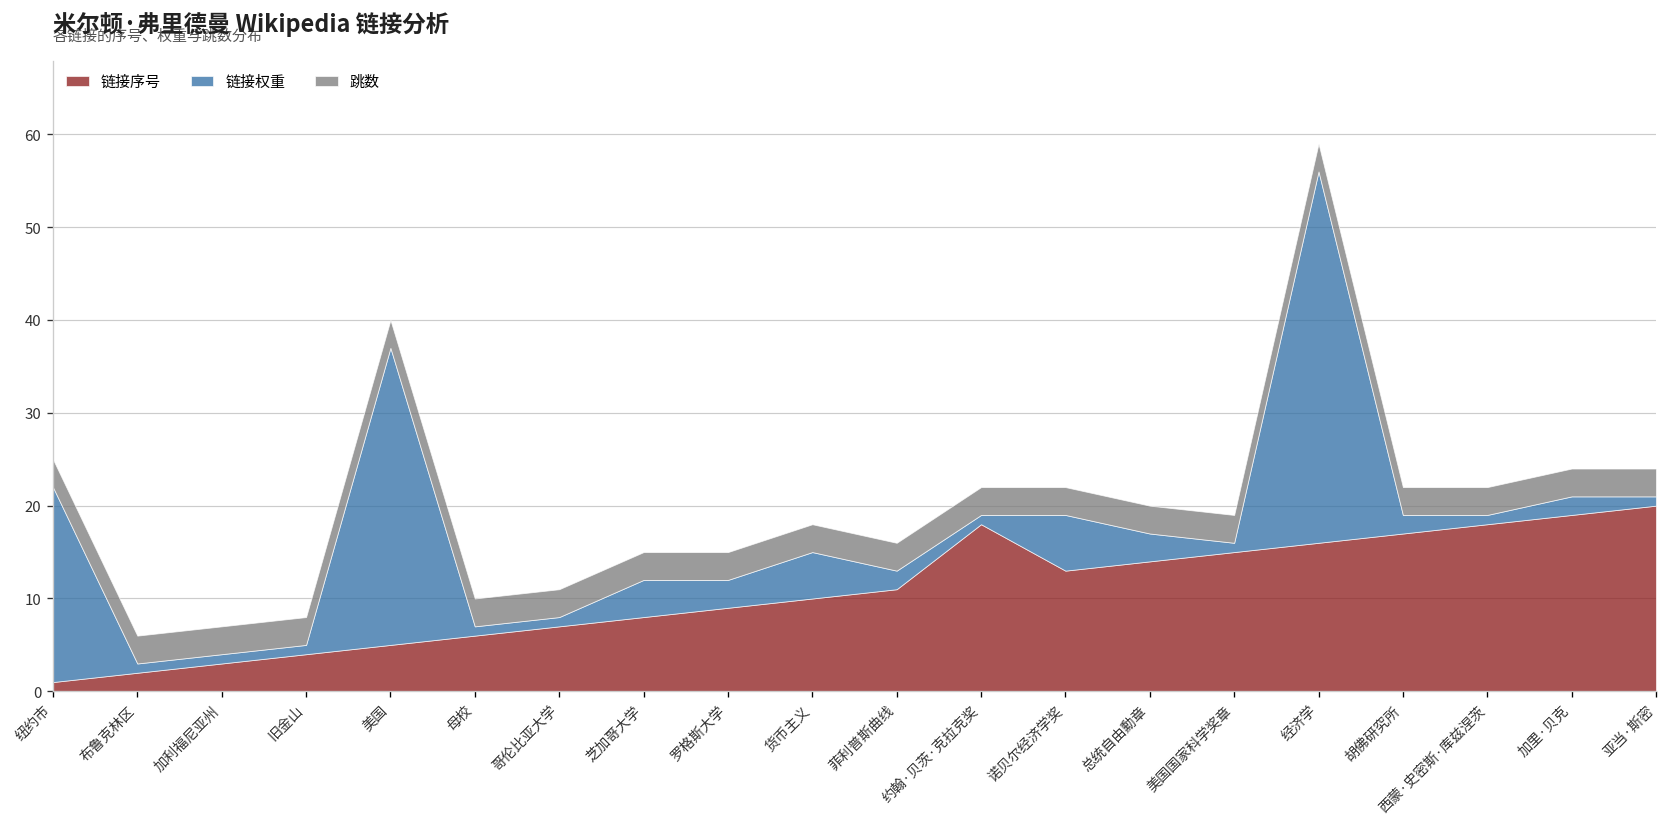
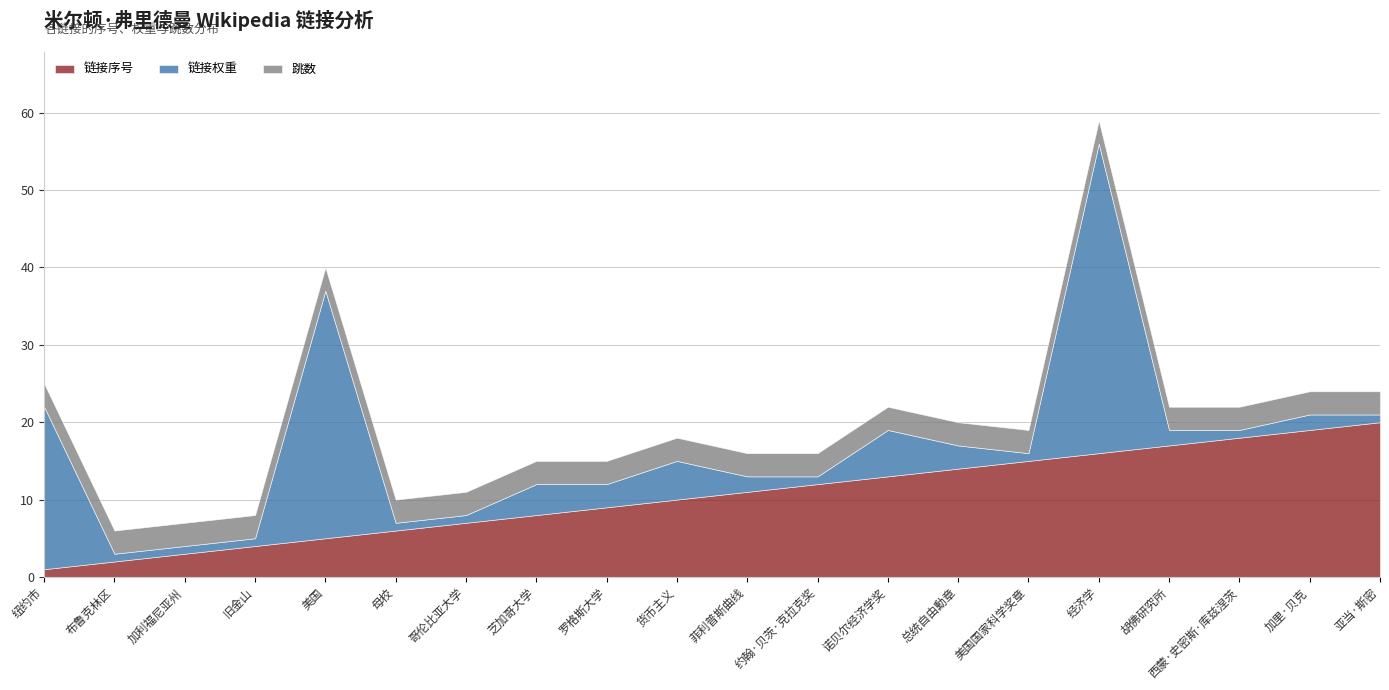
  {
    "链接序号": {
      "纽约市": 1,
      "布鲁克林区": 2,
      "加利福尼亚州": 3,
      "旧金山": 4,
      "美国": 5,
      "母校": 6,
      "哥伦比亚大学": 7,
      "芝加哥大学": 8,
      "罗格斯大学": 9,
      "货币主义": 10,
      "菲利普斯曲线": 11,
-     "约翰·贝茨·克拉克奖": 18,
+     "约翰·贝茨·克拉克奖": 12,
      "诺贝尔经济学奖": 13,
      "总统自由勳章": 14,
      "美国国家科学奖章": 15,
      "经济学": 16,
      "胡佛研究所": 17,
      "西蒙·史密斯·库兹涅茨": 18,
      "加里·贝克": 19,
      "亚当·斯密": 20
    },
    "链接权重": {
      "纽约市": 21,
      "布鲁克林区": 1,
      "加利福尼亚州": 1,
      "旧金山": 1,
      "美国": 32,
      "母校": 1,
      "哥伦比亚大学": 1,
      "芝加哥大学": 4,
      "罗格斯大学": 3,
      "货币主义": 5,
      "菲利普斯曲线": 2,
      "约翰·贝茨·克拉克奖": 1,
      "诺贝尔经济学奖": 6,
      "总统自由勳章": 3,
      "美国国家科学奖章": 1,
      "经济学": 40,
      "胡佛研究所": 2,
      "西蒙·史密斯·库兹涅茨": 1,
      "加里·贝克": 2,
      "亚当·斯密": 1
    },
    "跳数": {
      "纽约市": 3,
      "布鲁克林区": 3,
      "加利福尼亚州": 3,
      "旧金山": 3,
      "美国": 3,
      "母校": 3,
      "哥伦比亚大学": 3,
      "芝加哥大学": 3,
      "罗格斯大学": 3,
      "货币主义": 3,
      "菲利普斯曲线": 3,
      "约翰·贝茨·克拉克奖": 3,
      "诺贝尔经济学奖": 3,
      "总统自由勳章": 3,
      "美国国家科学奖章": 3,
      "经济学": 3,
      "胡佛研究所": 3,
      "西蒙·史密斯·库兹涅茨": 3,
      "加里·贝克": 3,
      "亚当·斯密": 3
    }
  }
